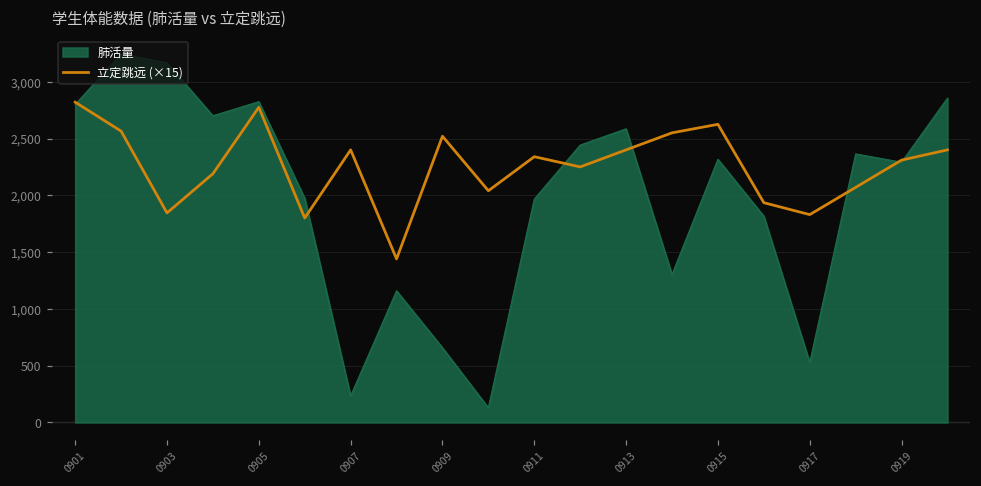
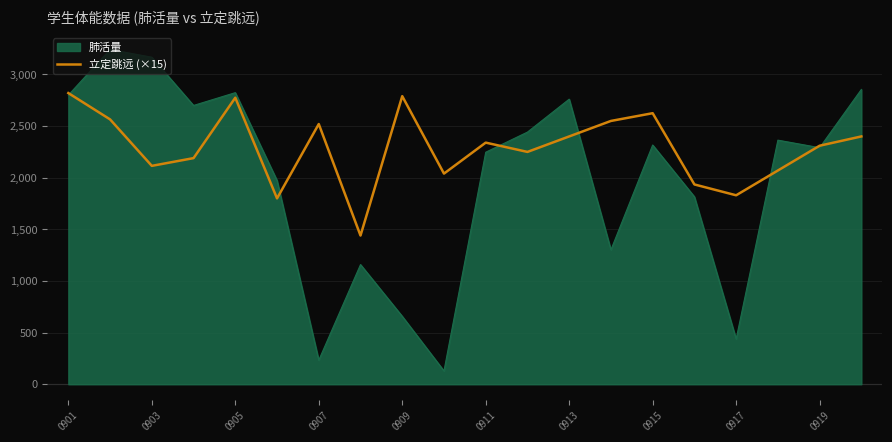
  {
    "肺活量": {
      "0905": "2,820",
      "0907": "230",
      "0909": "660",
-     "0911": "1,970",
-     "0913": "2,590",
+     "0911": "2,250",
+     "0913": "2,760",
      "0915": "2,320",
-     "0917": "530"
+     "0917": "440"
    },
    "立定跳远 (×15)": {
-     "0903": "1,850",
+     "0903": "2,120",
      "0905": "2,780",
-     "0907": "2,400",
-     "0909": "2,520",
+     "0907": "2,520",
+     "0909": "2,790",
      "0911": "2,340",
      "0913": "2,400",
      "0915": "2,630",
      "0917": "1,830"
    }
  }
